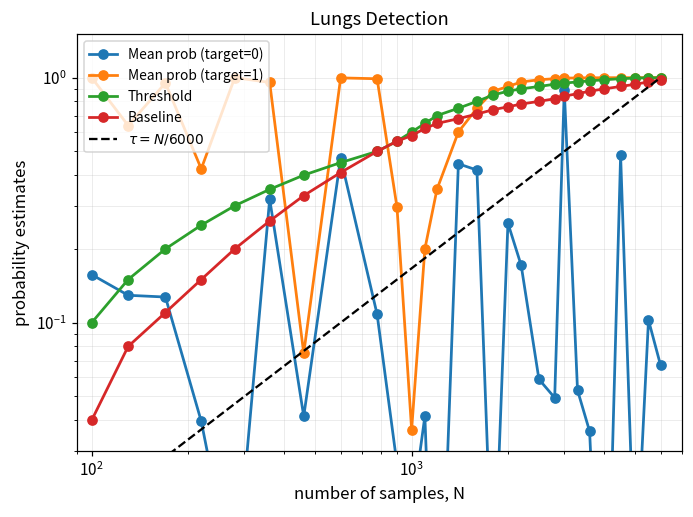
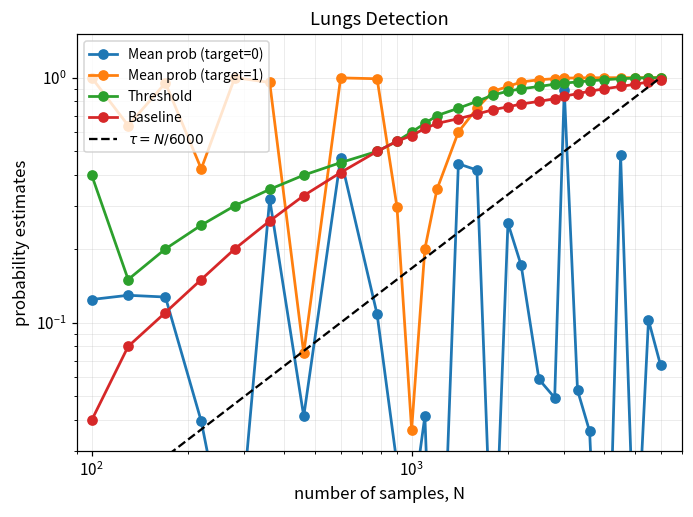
  {
    "Mean prob (target=0)": {
-     "10^2": 0.16
+     "10^2": 0.12
    },
    "Mean prob (target=1)": {
      "10^3": 0.037
    },
    "Threshold": {
-     "10^2": 0.1,
+     "10^2": 0.4,
      "10^3": 0.6
    },
    "Baseline": {
      "10^2": 0.04,
      "10^3": 0.58
    }
  }
